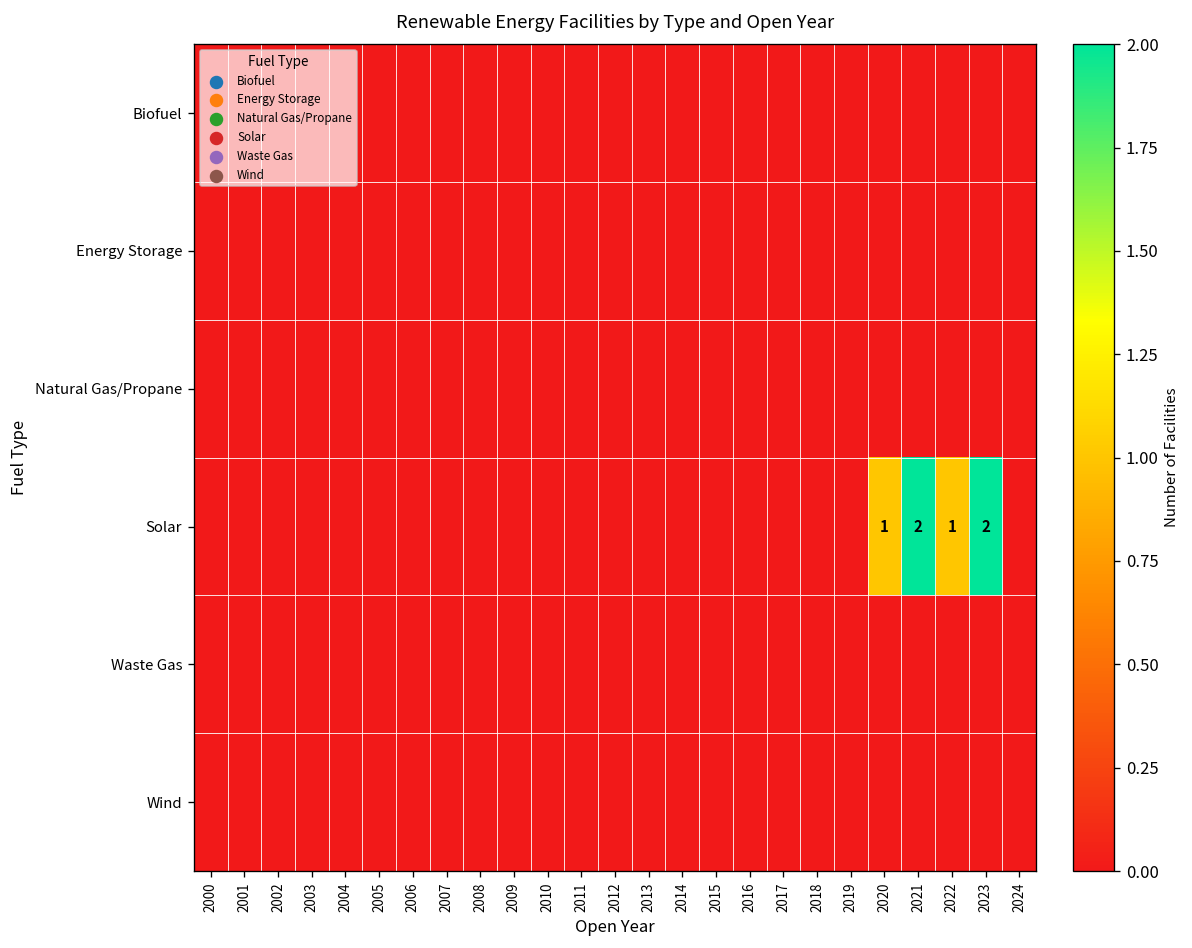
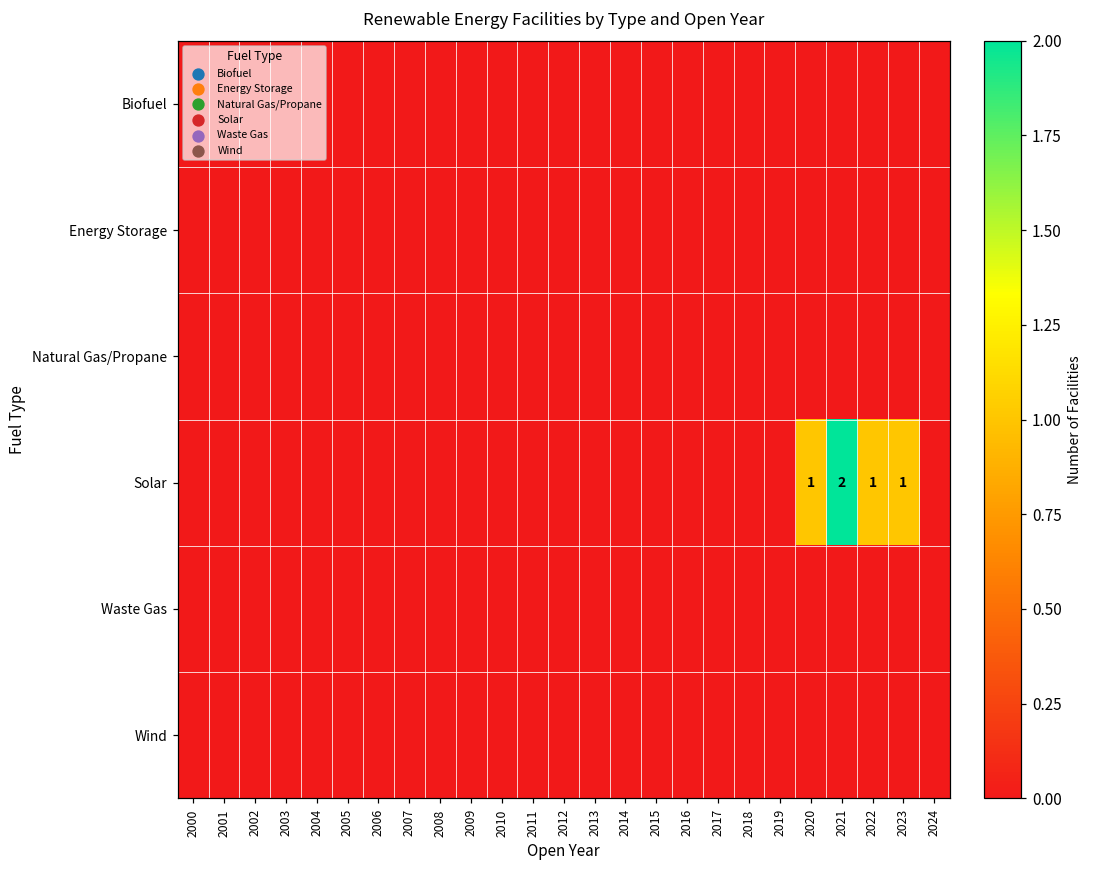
  {
    "Solar": {
      "2020": 1,
      "2021": 2,
      "2022": 1,
-     "2023": 2
+     "2023": 1
    }
  }
